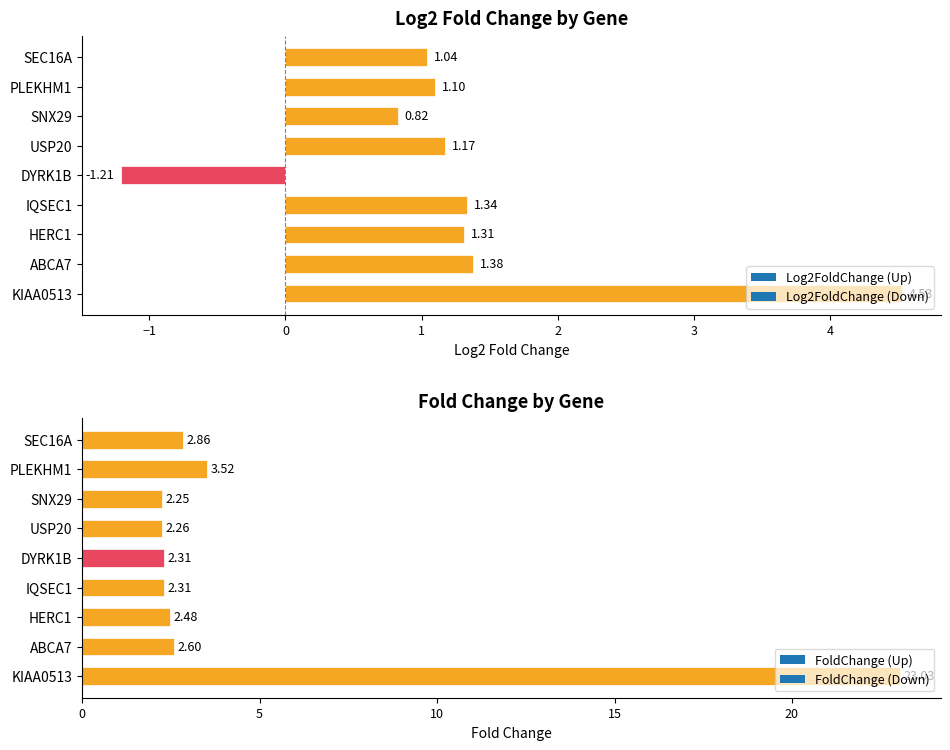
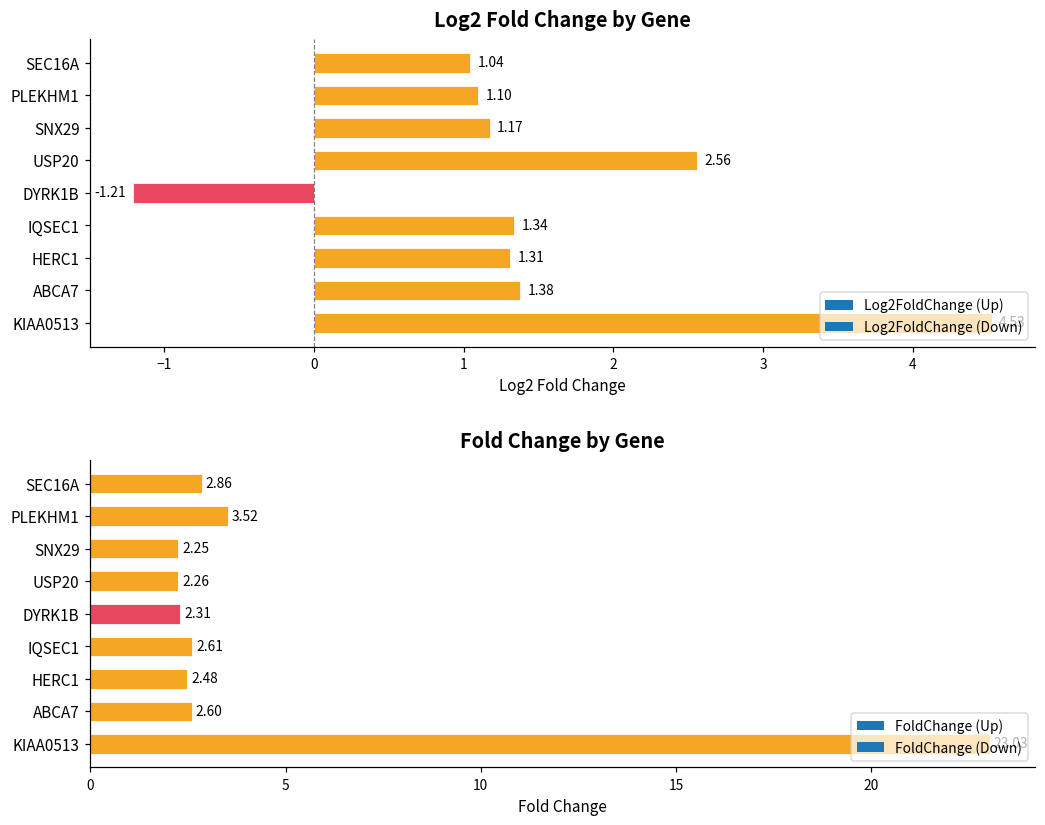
  {
    "Log2 Fold Change by Gene": {
      "SEC16A": 1.04,
      "PLEKHM1": 1.10,
-     "SNX29": 0.82,
-     "USP20": 1.17,
+     "SNX29": 1.17,
+     "USP20": 2.56,
      "DYRK1B": -1.21,
      "IQSEC1": 1.34,
      "HERC1": 1.31,
      "ABCA7": 1.38
    },
    "Fold Change by Gene": {
      "SEC16A": 2.86,
      "PLEKHM1": 3.52,
      "SNX29": 2.25,
      "USP20": 2.26,
      "DYRK1B": 2.31,
-     "IQSEC1": 2.31,
+     "IQSEC1": 2.61,
      "HERC1": 2.48,
      "ABCA7": 2.60
    }
  }
